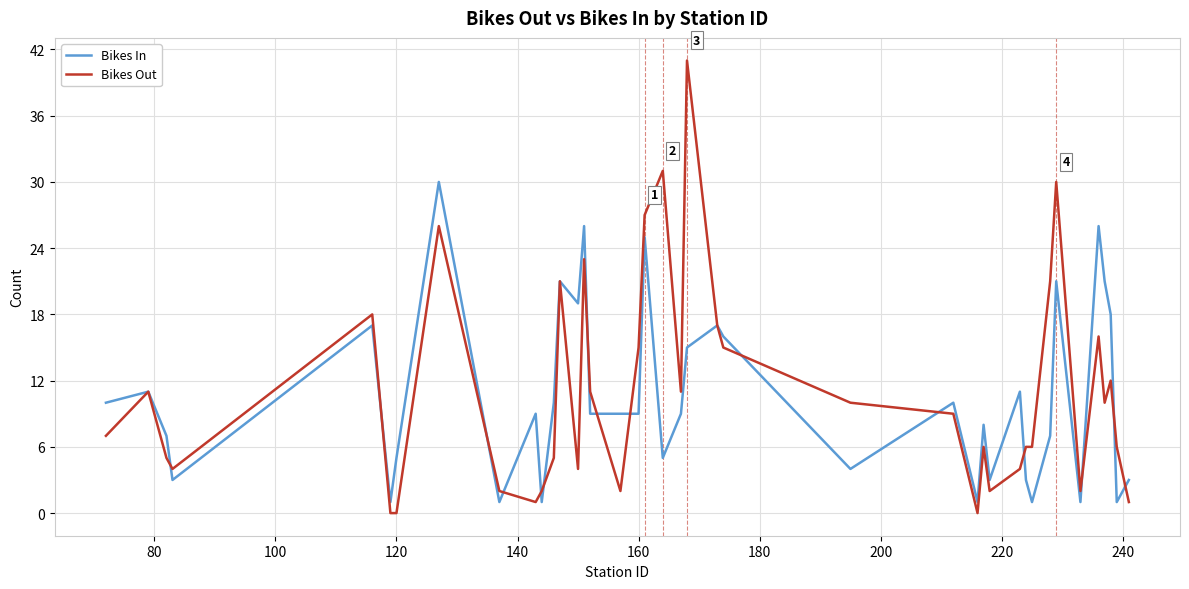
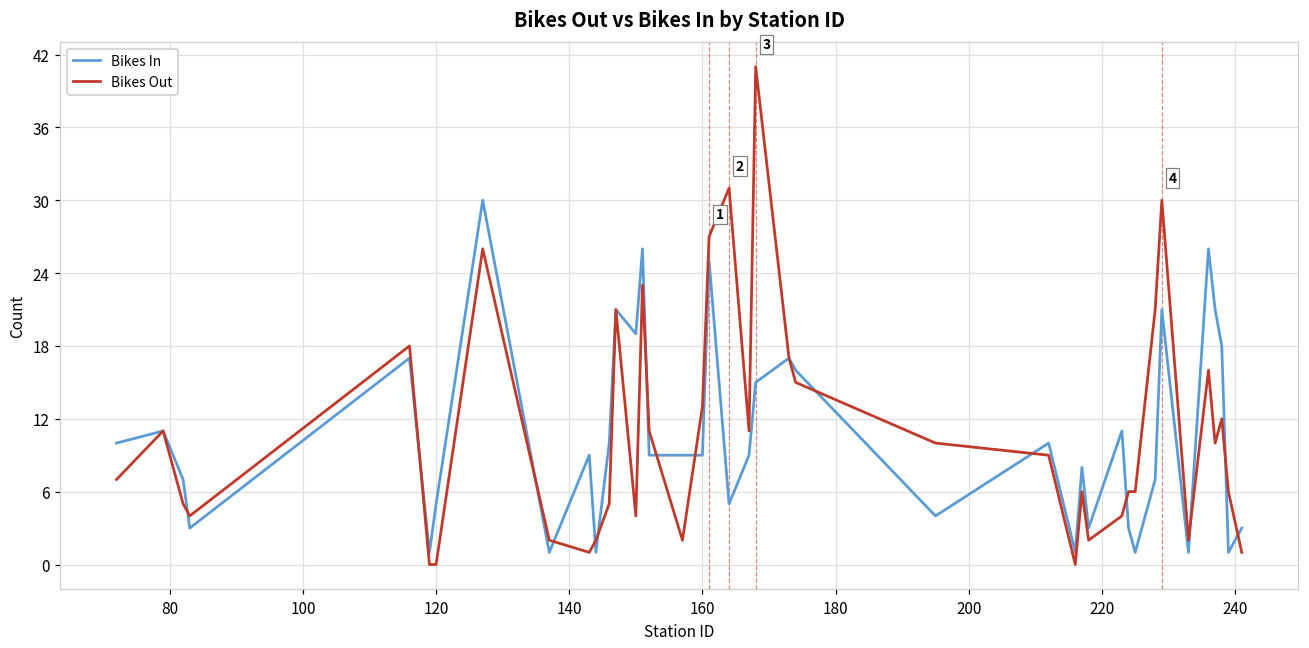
  {
    "Bikes In": {
      "120": 5,
      "160": 9
    },
    "Bikes Out": {
      "120": 0,
-     "160": 15
+     "160": 13
    }
  }
